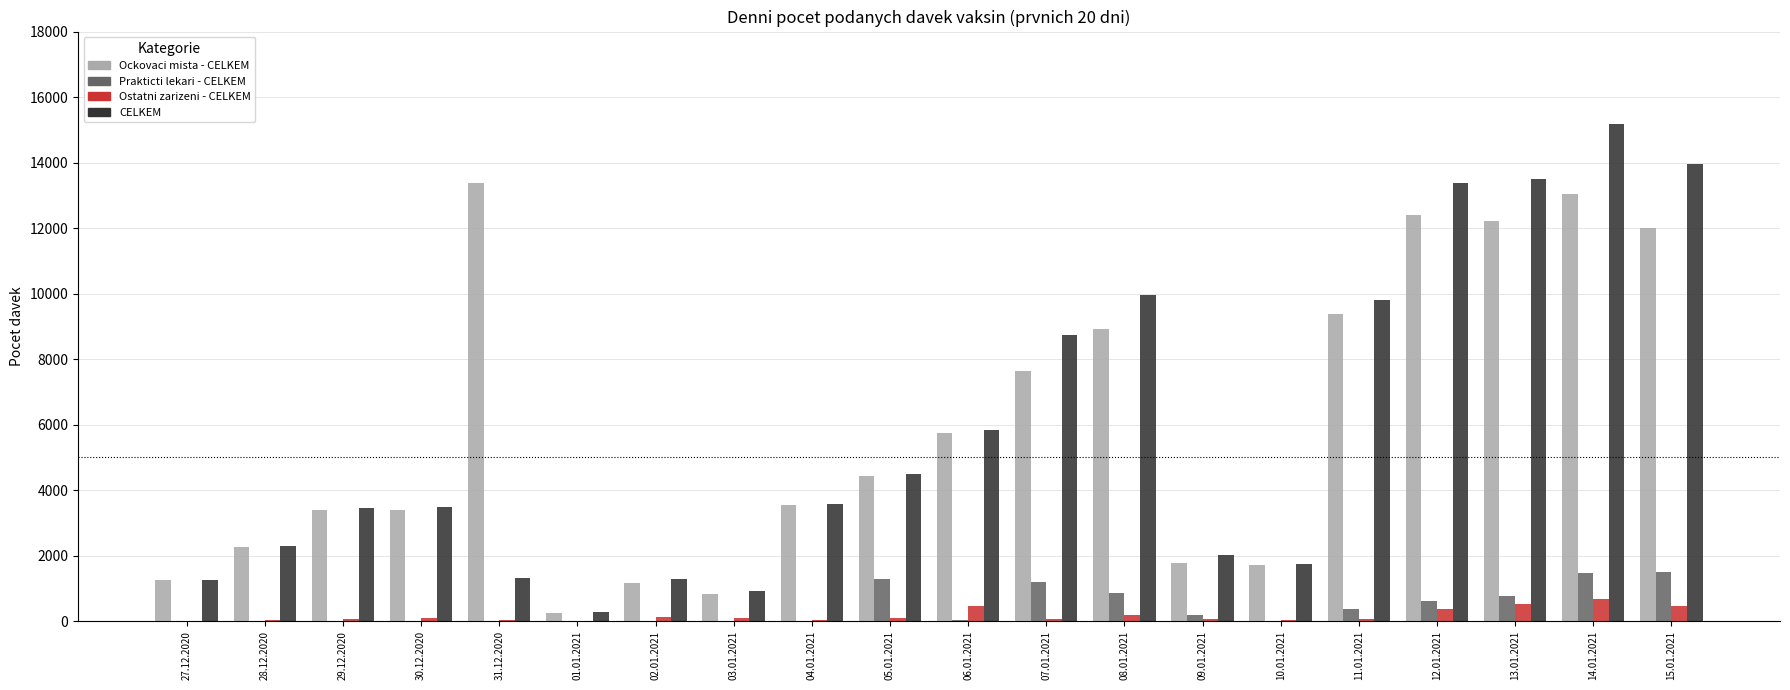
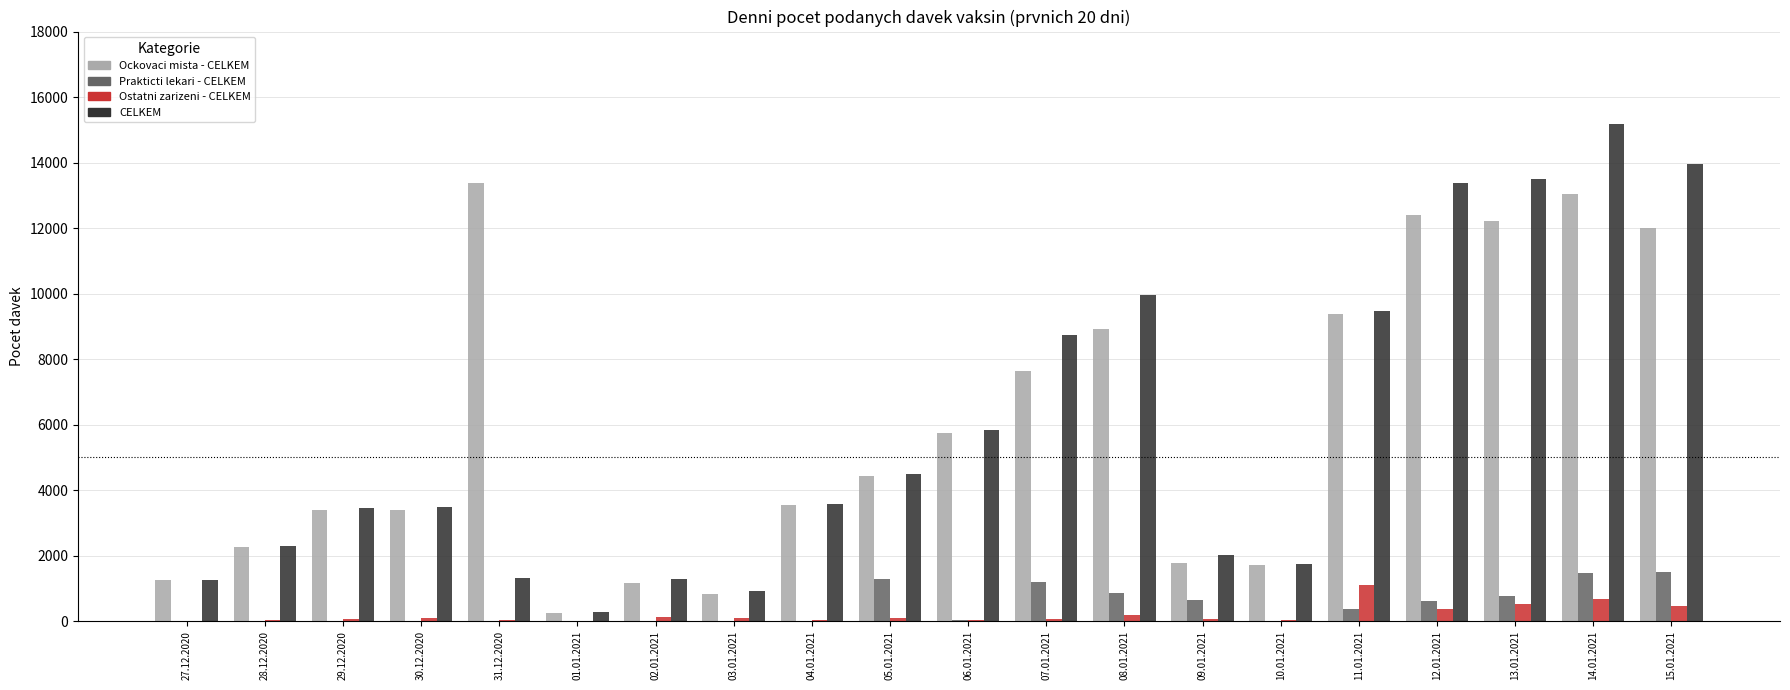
  {
    "Ockovaci mista - CELKEM": {
      "27.12.2020": 1300,
      "28.12.2020": 2300,
      "29.12.2020": 3400,
      "30.12.2020": 3400,
      "31.12.2020": 13400,
      "01.01.2021": 300,
      "02.01.2021": 1200,
      "03.01.2021": 800,
      "04.01.2021": 3500,
      "05.01.2021": 4400,
      "06.01.2021": 5800,
      "07.01.2021": 7600,
      "08.01.2021": 8900,
      "09.01.2021": 1800,
      "10.01.2021": 1700,
      "11.01.2021": 9400,
      "12.01.2021": 12400,
      "13.01.2021": 12200,
      "14.01.2021": 13000,
      "15.01.2021": 12000
    },
    "Prakticti lekari - CELKEM": {
      "27.12.2020": 0,
      "28.12.2020": 0,
      "29.12.2020": 0,
      "03.01.2021": 0,
      "04.01.2021": 0,
      "05.01.2021": 1300,
      "07.01.2021": 1200,
      "08.01.2021": 900,
-     "09.01.2021": 200,
+     "09.01.2021": 700,
      "10.01.2021": 0,
      "11.01.2021": 400,
      "12.01.2021": 600,
      "13.01.2021": 800,
      "14.01.2021": 1500,
      "15.01.2021": 1500
    },
    "Ostatni zarizeni - CELKEM": {
      "27.12.2020": 0,
      "30.12.2020": 100,
      "01.01.2021": 0,
      "02.01.2021": 100,
      "03.01.2021": 100,
      "05.01.2021": 100,
-     "06.01.2021": 500,
+     "06.01.2021": 0,
      "08.01.2021": 200,
-     "11.01.2021": 100,
+     "11.01.2021": 1100,
      "12.01.2021": 400,
      "13.01.2021": 500,
      "14.01.2021": 700,
      "15.01.2021": 500
    },
    "CELKEM": {
      "27.12.2020": 1300,
      "28.12.2020": 2300,
      "29.12.2020": 3500,
      "30.12.2020": 3500,
      "31.12.2020": 1300,
      "01.01.2021": 300,
      "02.01.2021": 1300,
      "03.01.2021": 900,
      "04.01.2021": 3600,
      "05.01.2021": 4500,
      "06.01.2021": 5800,
      "07.01.2021": 8700,
      "08.01.2021": 10000,
      "09.01.2021": 2000,
      "10.01.2021": 1800,
-     "11.01.2021": 9800,
+     "11.01.2021": 9500,
      "12.01.2021": 13400,
      "13.01.2021": 13500,
      "14.01.2021": 15200,
      "15.01.2021": 14000
    }
  }
